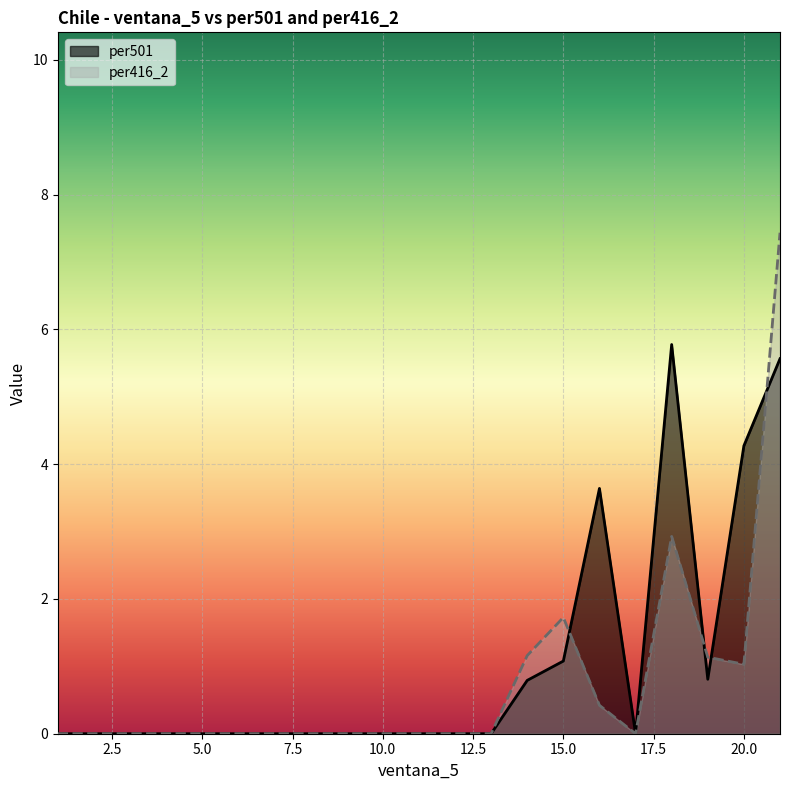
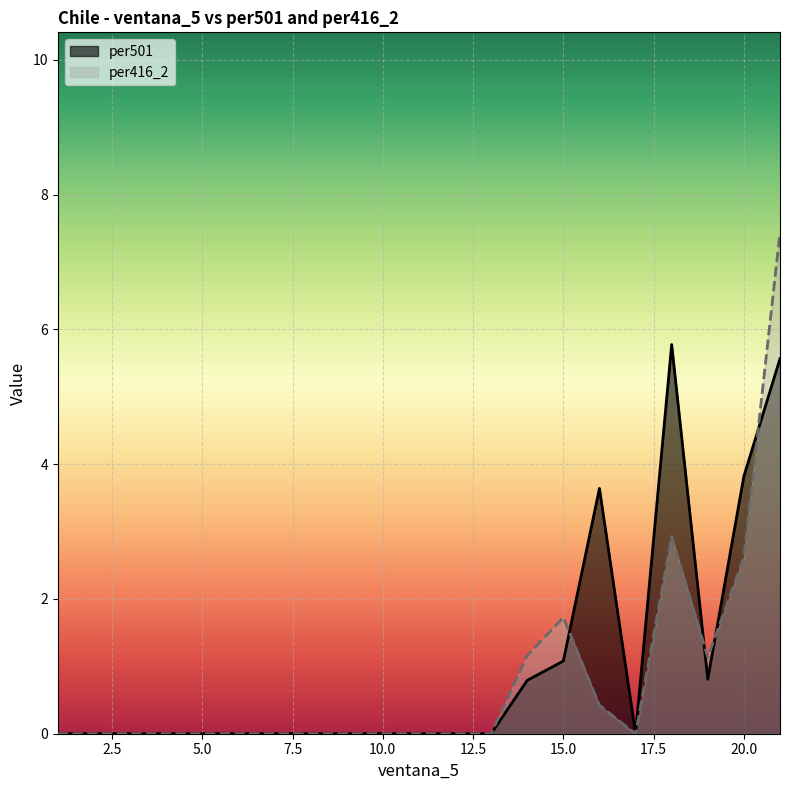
  {
    "per501": {
      "15.0": 1.1,
-     "20.0": 4.3
+     "20.0": 3.8
    },
    "per416_2": {
      "15.0": 1.7,
-     "20.0": 1.0
+     "20.0": 2.6
    }
  }
